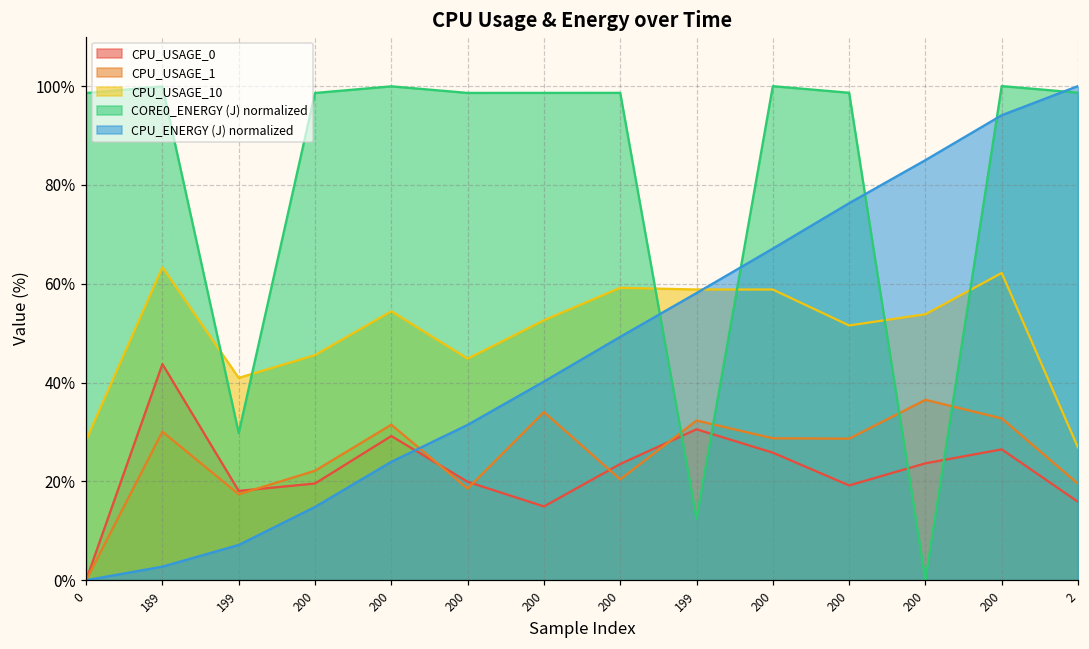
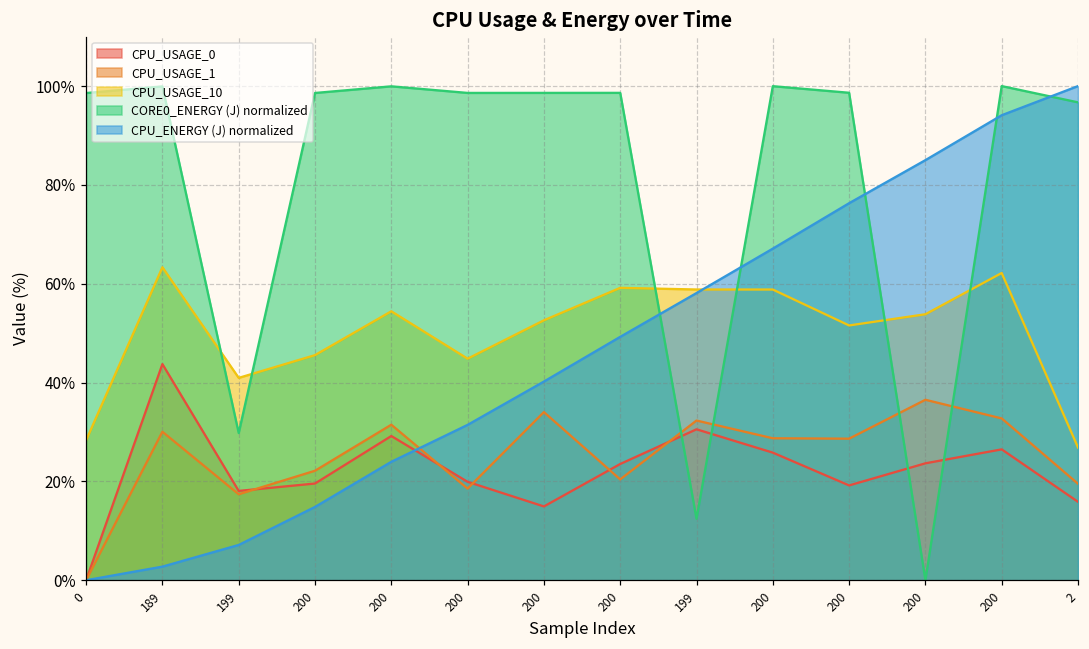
  {
    "CPU_USAGE_10": {
      "0": "28%",
      "189": "63%",
      "2": "27%"
    },
    "CORE0_ENERGY (J) normalized": {
      "0": "99%",
-     "2": "99%"
+     "2": "97%"
    },
    "CPU_ENERGY (J) normalized": {
      "189": "3%",
      "2": "100%"
    }
  }
